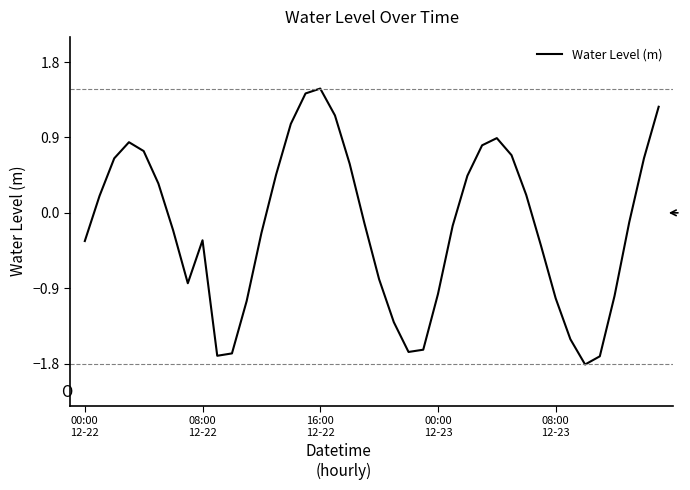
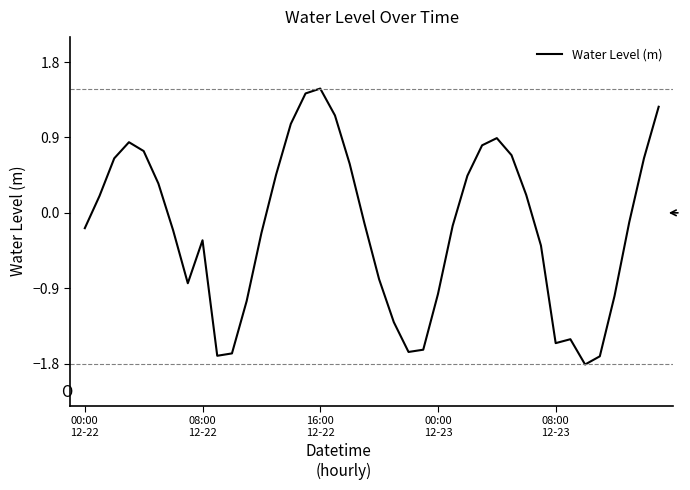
  {
-   "00:00 12-22": -0.3,
+   "00:00 12-22": -0.2,
    "08:00 12-22": -0.3,
    "16:00 12-22": 1.5,
    "00:00 12-23": -1.0,
-   "08:00 12-23": -1.0
+   "08:00 12-23": -1.6
  }
